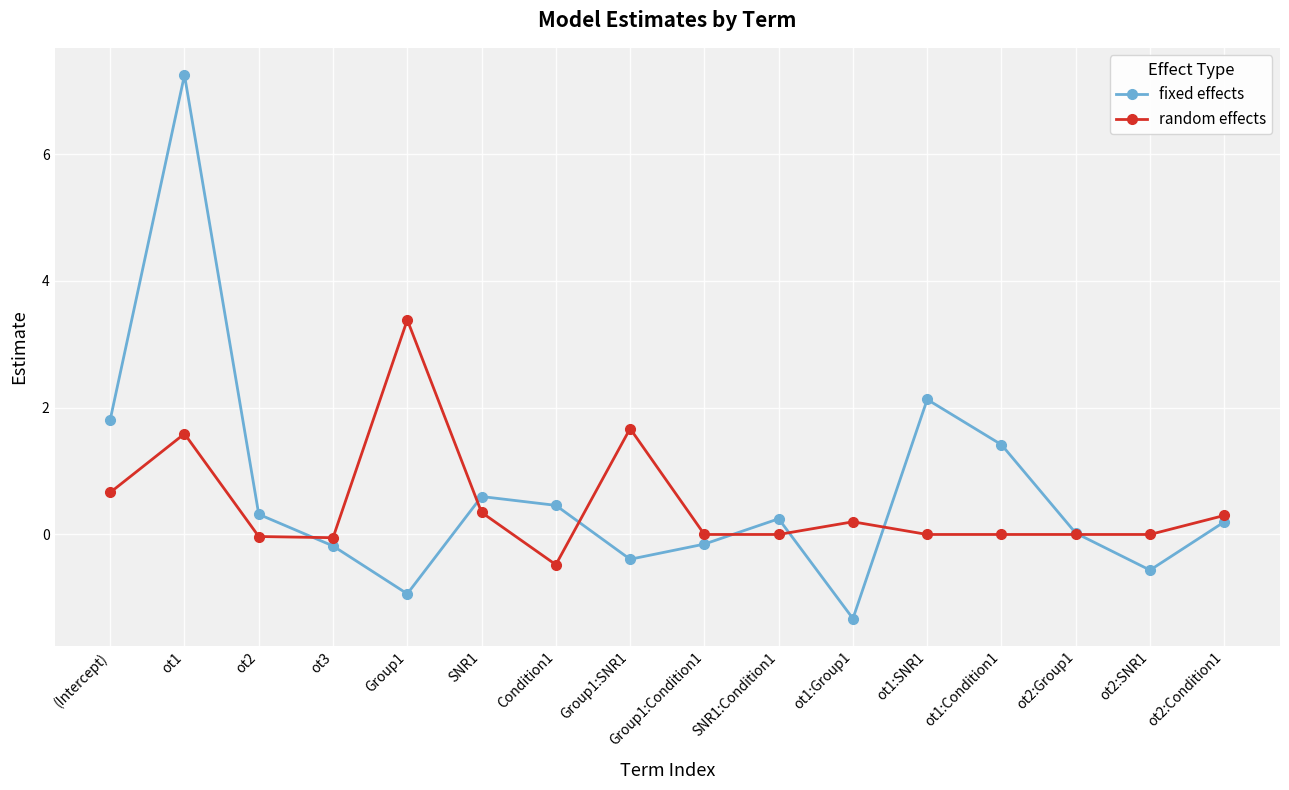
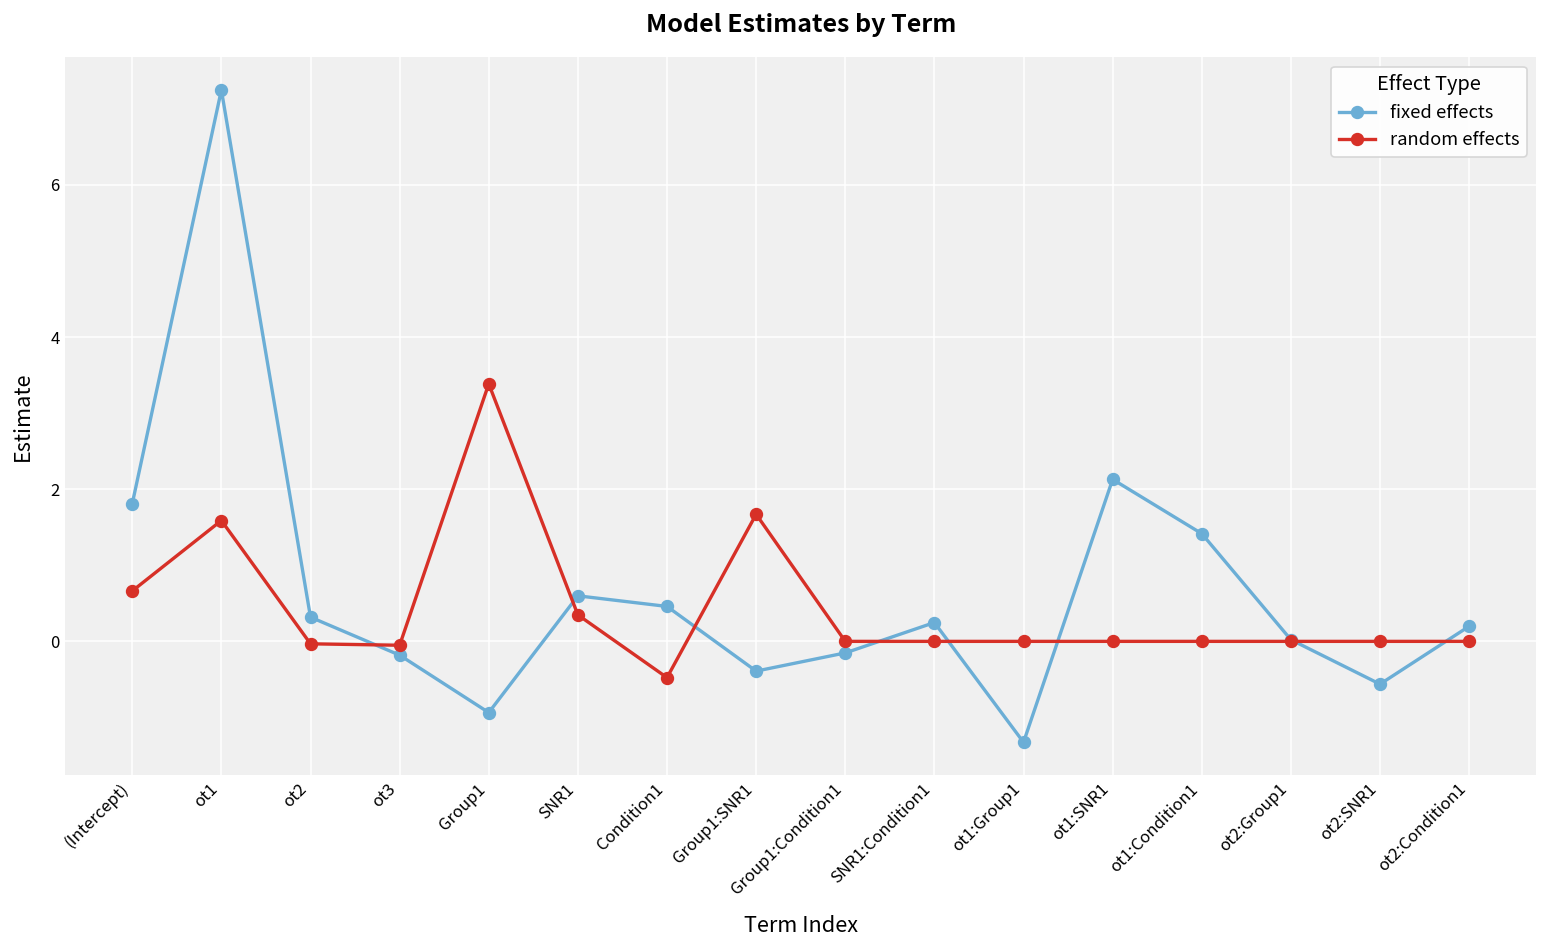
  {
    "fixed effects": {
      "(Intercept)": 1.8,
      "ot1": 7.2,
      "ot2": 0.3,
      "ot3": -0.2,
      "Group1": -0.9,
      "SNR1": 0.6,
      "Condition1": 0.5,
      "Group1:SNR1": -0.4,
      "Group1:Condition1": -0.2,
      "SNR1:Condition1": 0.2,
      "ot1:Group1": -1.3,
      "ot1:SNR1": 2.1,
      "ot1:Condition1": 1.4,
      "ot2:SNR1": -0.6,
      "ot2:Condition1": 0.2
    },
    "random effects": {
      "(Intercept)": 0.7,
      "ot1": 1.6,
      "ot2": 0.0,
      "ot3": -0.1,
      "Group1": 3.4,
      "SNR1": 0.3,
      "Condition1": -0.5,
      "Group1:SNR1": 1.7,
      "Group1:Condition1": 0.0,
      "SNR1:Condition1": 0.0,
-     "ot1:Group1": 0.2,
+     "ot1:Group1": 0.0,
      "ot1:SNR1": 0.0,
      "ot1:Condition1": 0.0,
      "ot2:SNR1": 0.0,
-     "ot2:Condition1": 0.3
+     "ot2:Condition1": 0.0
    }
  }
